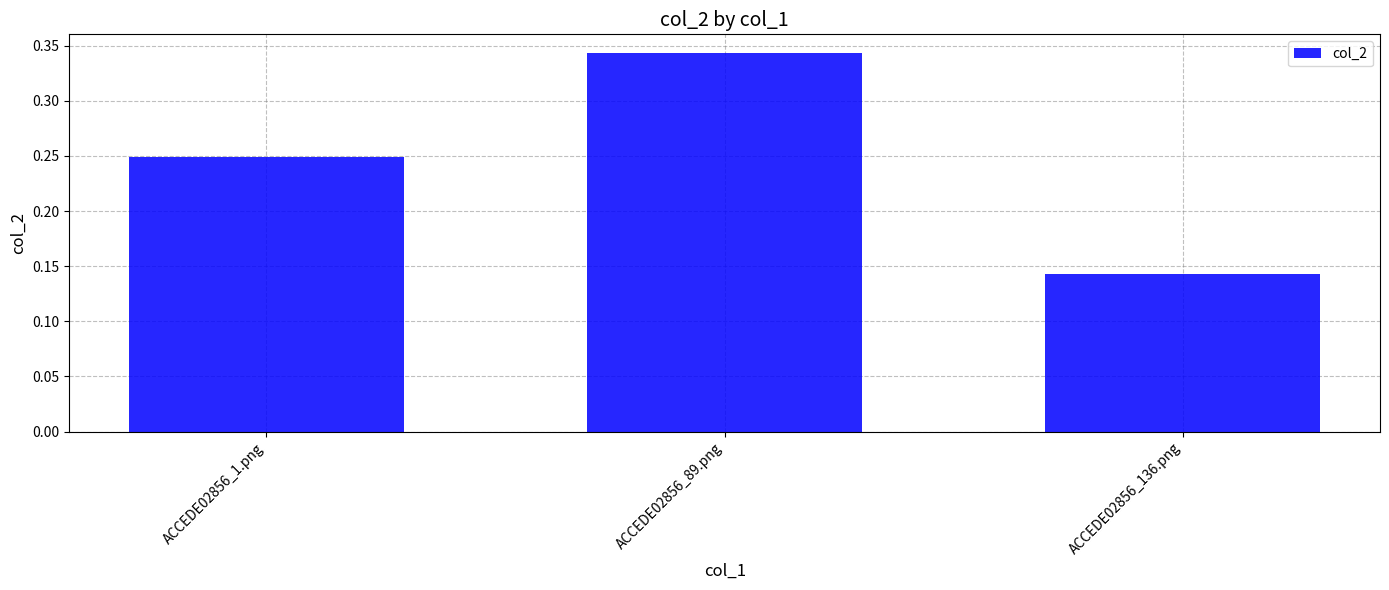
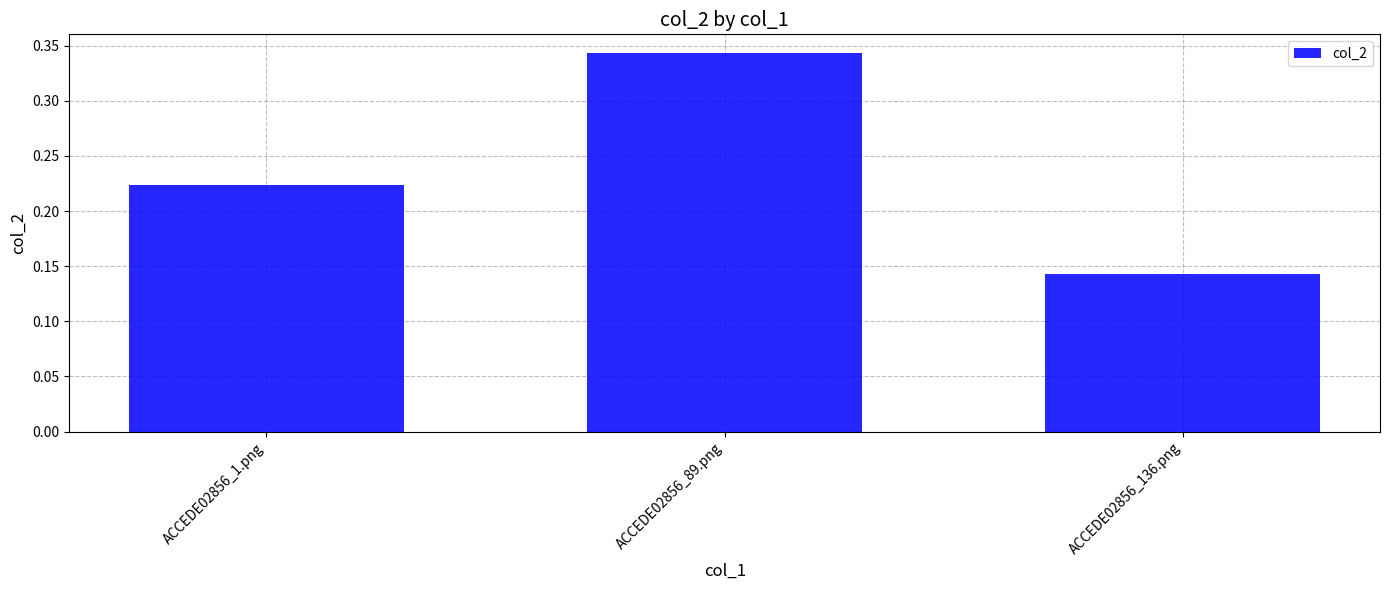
  {
-   "ACCEDE02856_1.png": 0.249,
+   "ACCEDE02856_1.png": 0.224,
    "ACCEDE02856_89.png": 0.343,
    "ACCEDE02856_136.png": 0.143
  }
